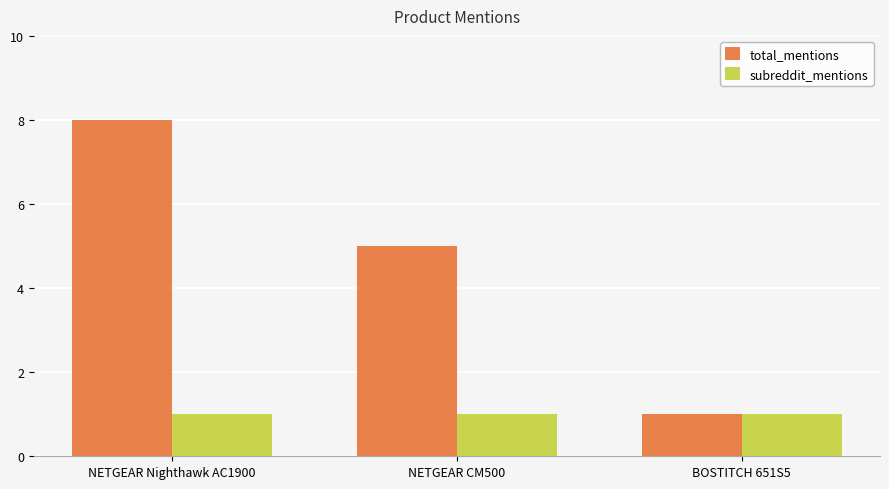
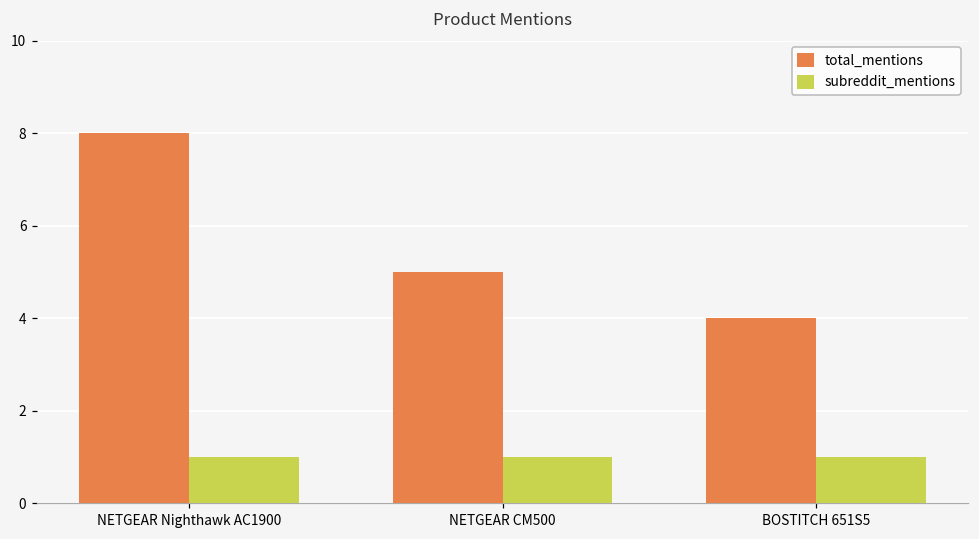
  {
    "total_mentions": {
      "NETGEAR Nighthawk AC1900": 8,
      "NETGEAR CM500": 5,
-     "BOSTITCH 651S5": 1
+     "BOSTITCH 651S5": 4
    },
    "subreddit_mentions": {
      "NETGEAR Nighthawk AC1900": 1,
      "NETGEAR CM500": 1,
      "BOSTITCH 651S5": 1
    }
  }
